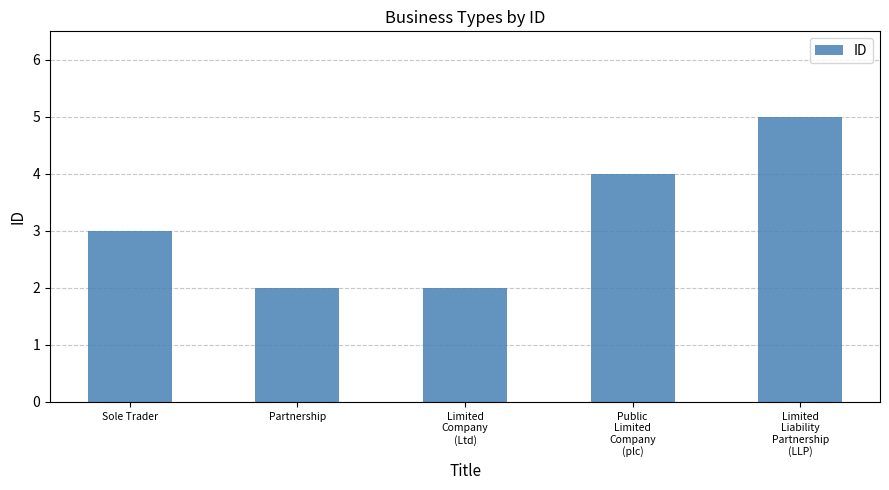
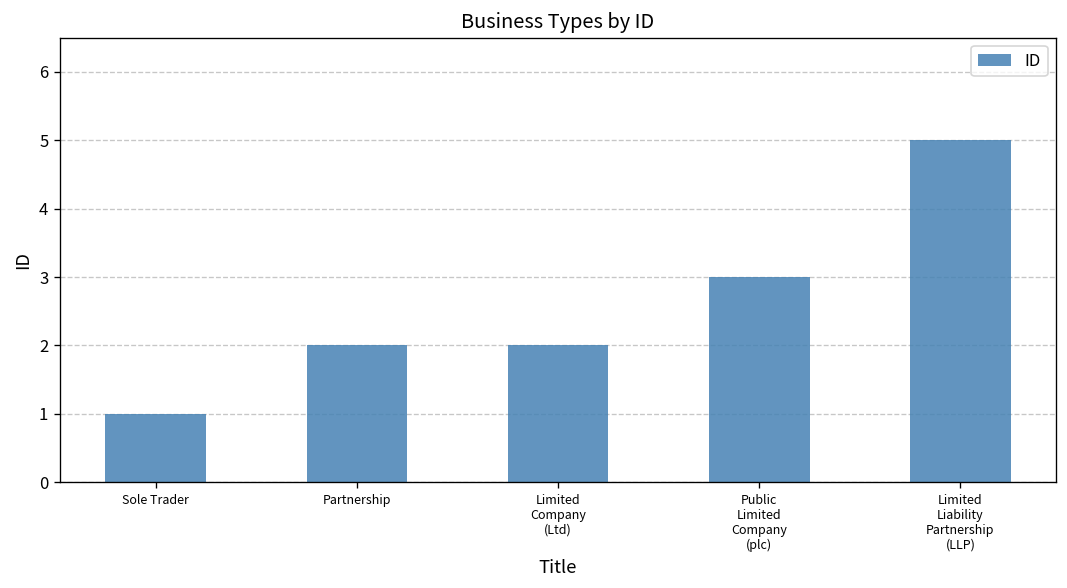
  {
-   "Sole Trader": 3,
+   "Sole Trader": 1,
    "Partnership": 2,
    "Limited Company (Ltd)": 2,
-   "Public Limited Company (plc)": 4,
+   "Public Limited Company (plc)": 3,
    "Limited Liability Partnership (LLP)": 5
  }
